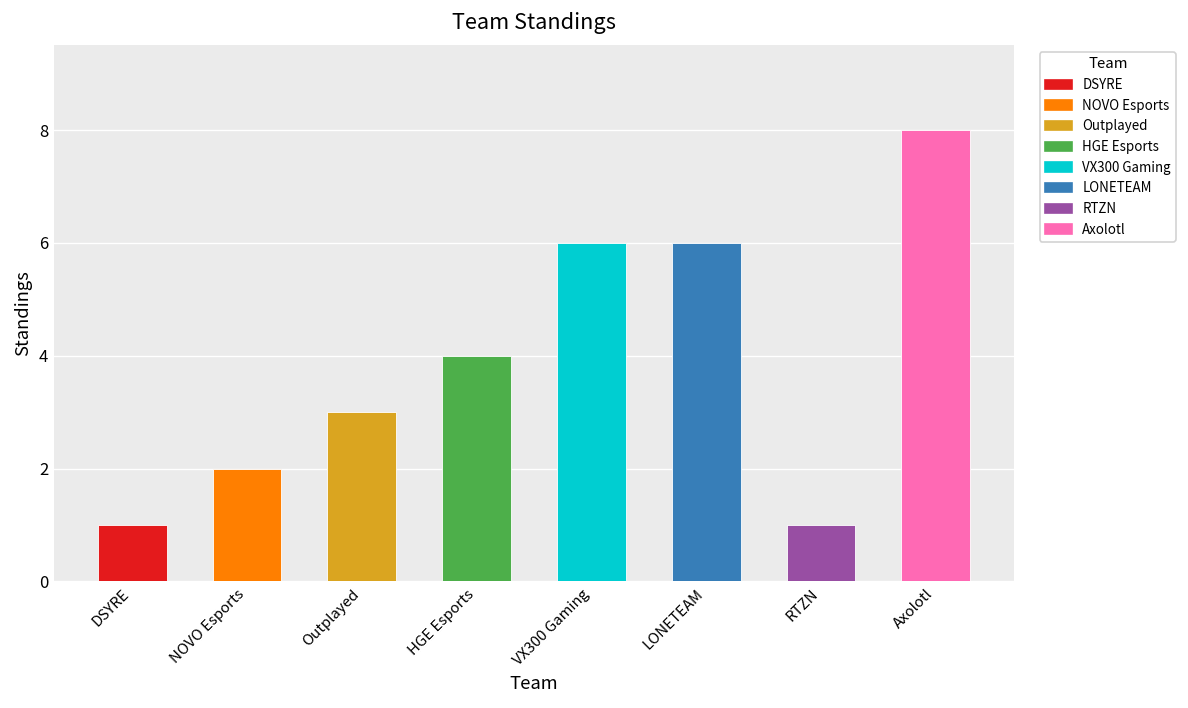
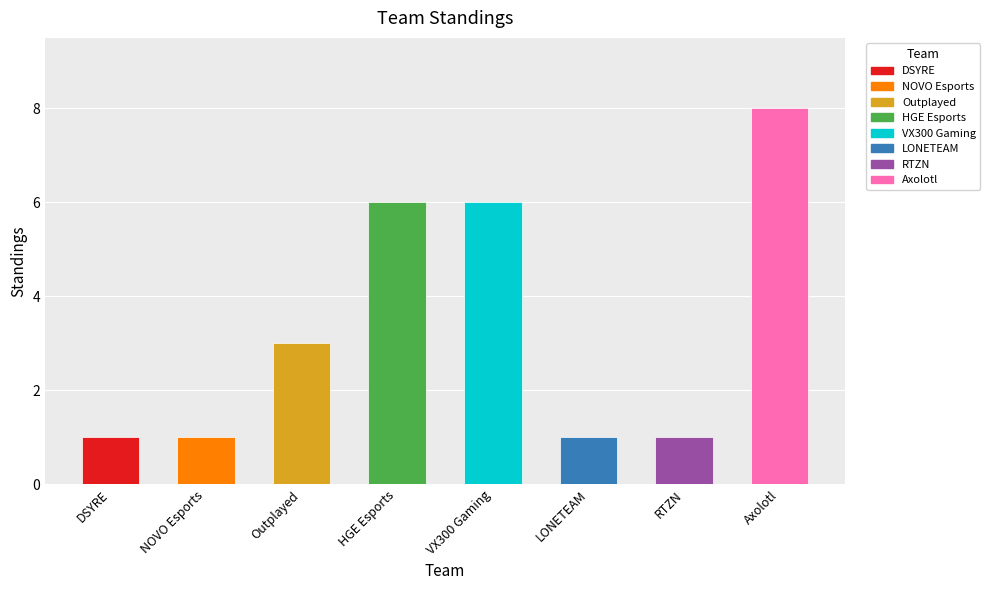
  {
    "DSYRE": 1,
-   "NOVO Esports": 2,
+   "NOVO Esports": 1,
    "Outplayed": 3,
-   "HGE Esports": 4,
+   "HGE Esports": 6,
    "VX300 Gaming": 6,
-   "LONETEAM": 6,
+   "LONETEAM": 1,
    "RTZN": 1,
    "Axolotl": 8
  }
